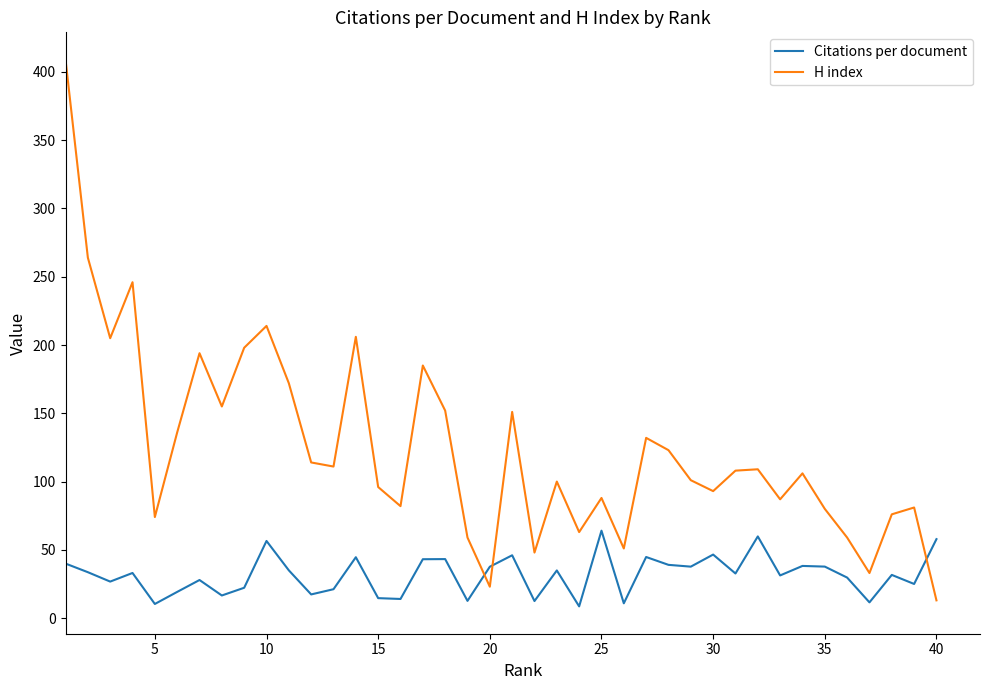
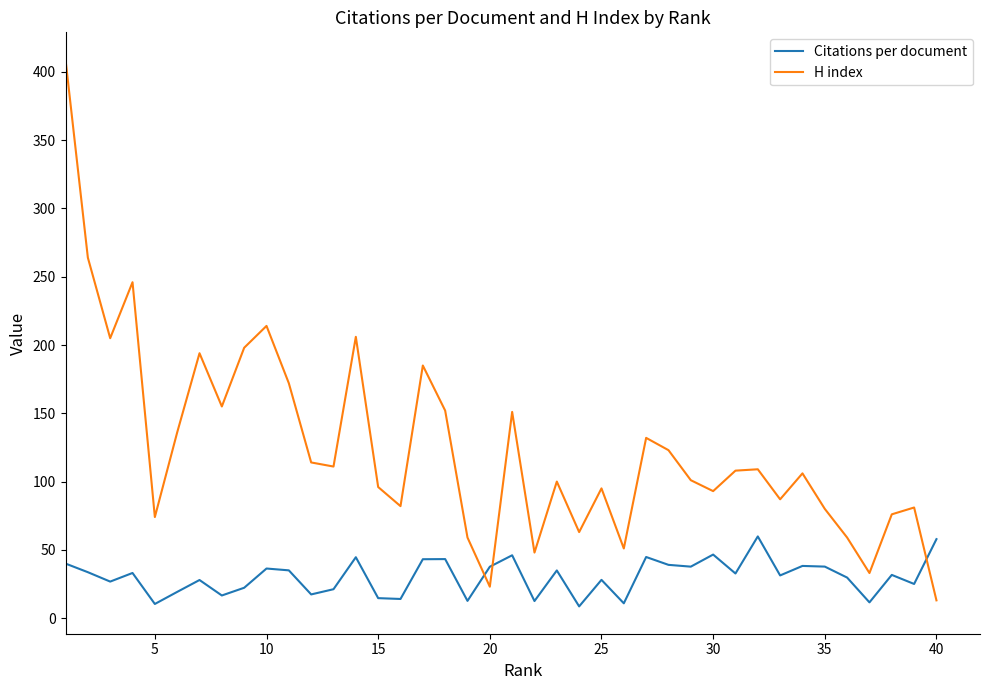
  {
    "Citations per document": {
      "5": 10,
-     "10": 57,
+     "10": 36,
      "15": 15,
      "20": 38,
-     "25": 64,
+     "25": 28,
      "30": 47,
      "35": 38,
      "40": 58
    },
    "H index": {
      "5": 74,
      "10": 214,
      "15": 96,
      "20": 23,
-     "25": 88,
+     "25": 95,
      "30": 93,
      "35": 80,
      "40": 13
    }
  }
